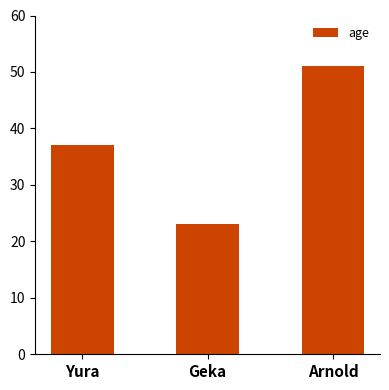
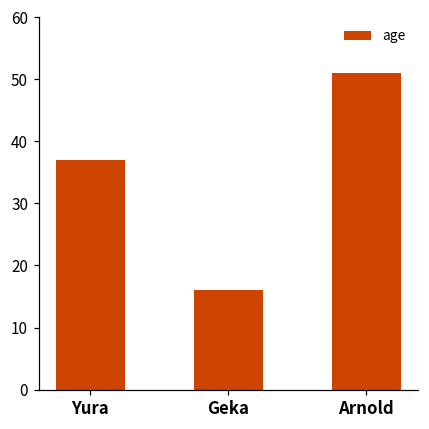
  {
    "Yura": 37,
-   "Geka": 23,
+   "Geka": 16,
    "Arnold": 51
  }
